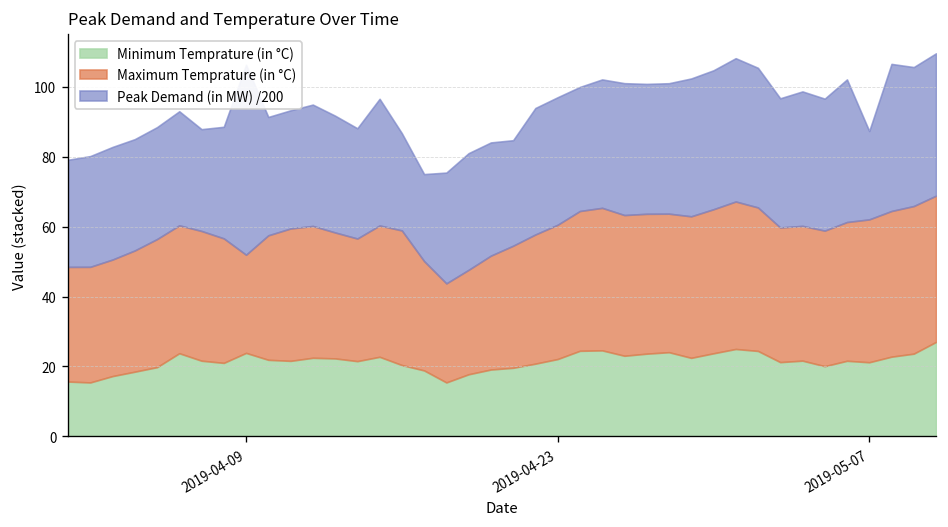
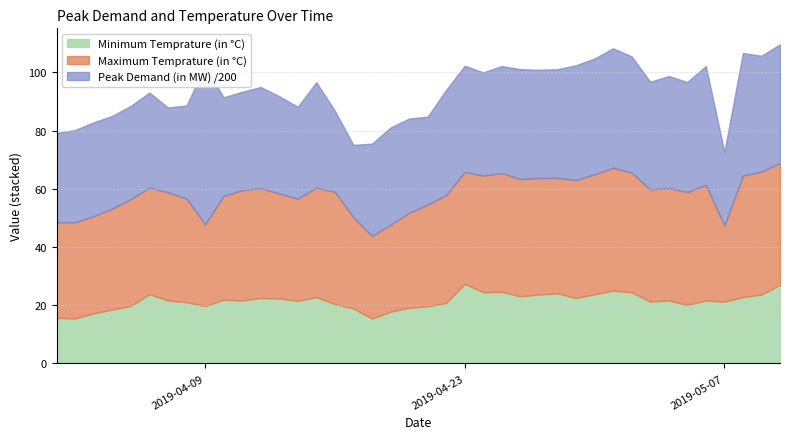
  {
    "Minimum Temprature (in °C)": {
-     "2019-04-09": 24,
-     "2019-04-23": 22,
+     "2019-04-09": 20,
+     "2019-04-23": 27,
      "2019-05-07": 21
    },
    "Maximum Temprature (in °C)": {
      "2019-04-09": 28,
      "2019-04-23": 38,
-     "2019-05-07": 41
+     "2019-05-07": 26
    },
    "Peak Demand (in MW) /200": {
      "2019-04-23": 37,
      "2019-05-07": 25
    }
  }
